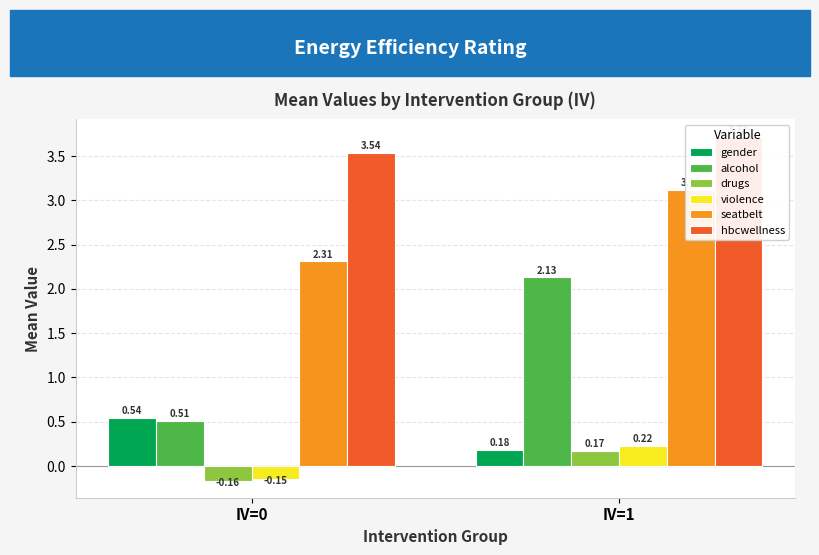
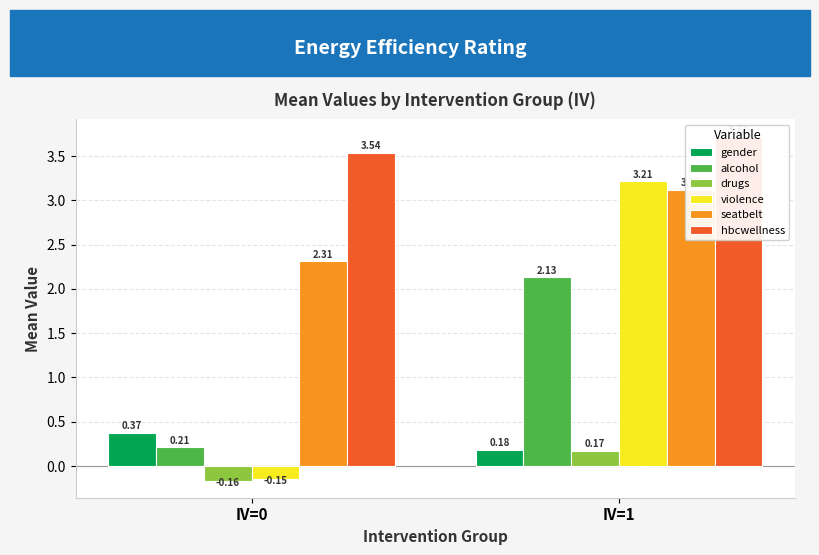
  {
    "gender": {
-     "IV=0": 0.54,
+     "IV=0": 0.37,
      "IV=1": 0.18
    },
    "alcohol": {
-     "IV=0": 0.51,
+     "IV=0": 0.21,
      "IV=1": 2.13
    },
    "drugs": {
      "IV=0": -0.16,
      "IV=1": 0.17
    },
    "violence": {
      "IV=0": -0.15,
-     "IV=1": 0.22
+     "IV=1": 3.21
    }
  }
